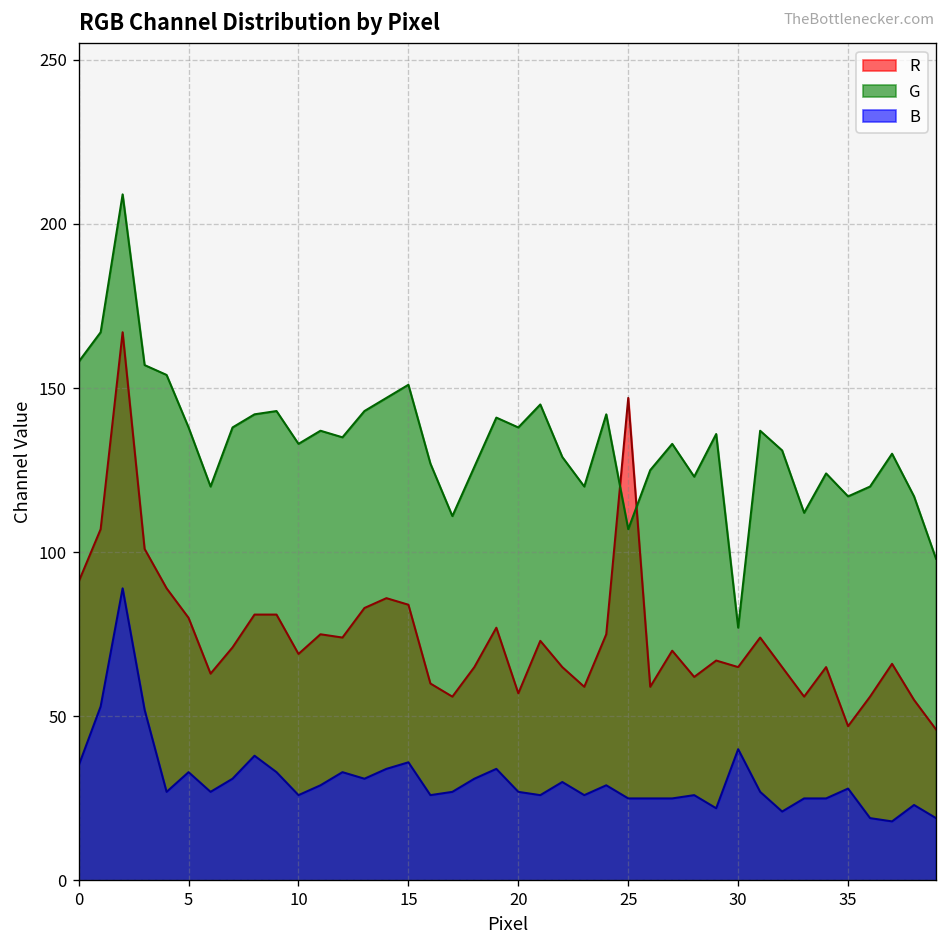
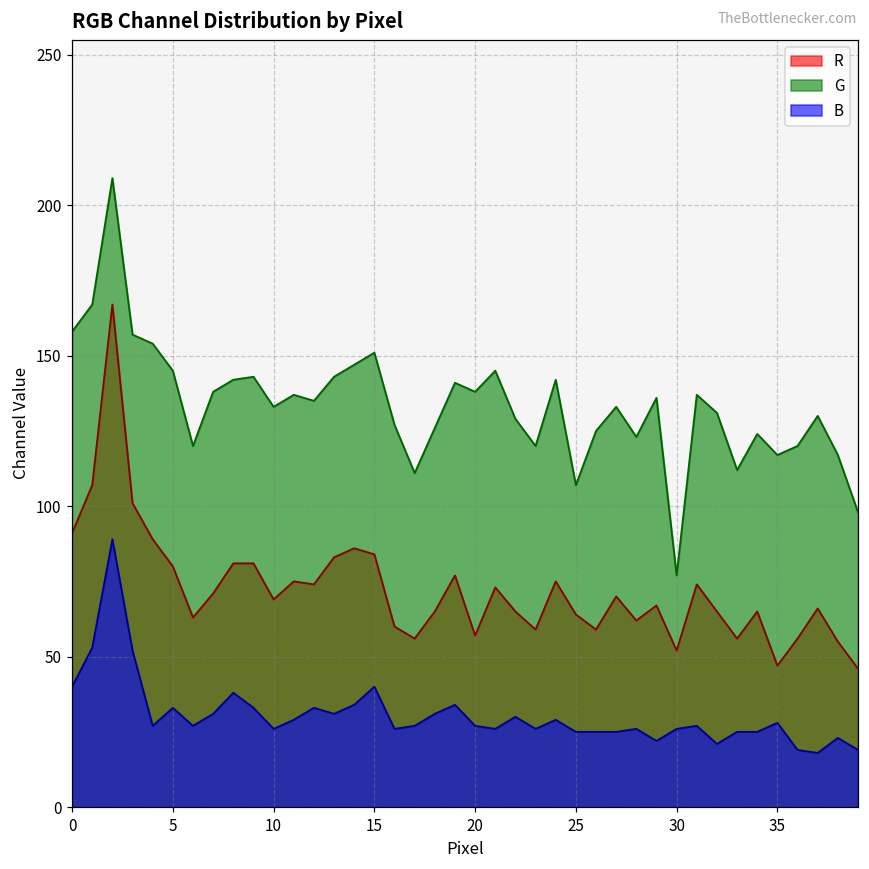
  {
    "R": {
      "0": 91,
      "5": 80,
      "10": 69,
      "15": 84,
      "20": 57,
-     "25": 147,
-     "30": 65,
+     "25": 64,
+     "30": 52,
      "35": 47
    },
    "G": {
      "0": 158,
-     "5": 138,
+     "5": 145,
      "10": 133,
      "15": 151,
      "20": 138,
      "25": 107,
      "30": 77,
      "35": 117
    },
    "B": {
-     "0": 35,
+     "0": 40,
      "5": 33,
      "10": 26,
-     "15": 36,
+     "15": 40,
      "20": 27,
      "25": 25,
-     "30": 40,
+     "30": 26,
      "35": 28
    }
  }
